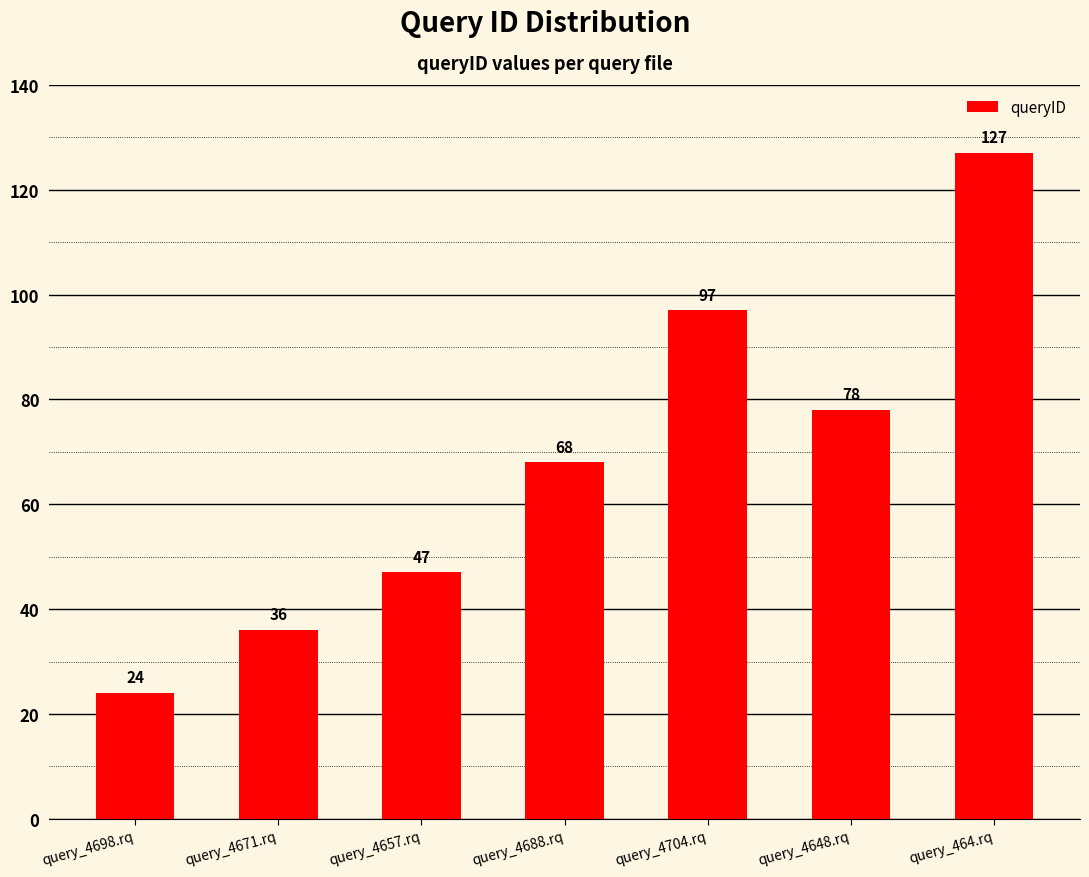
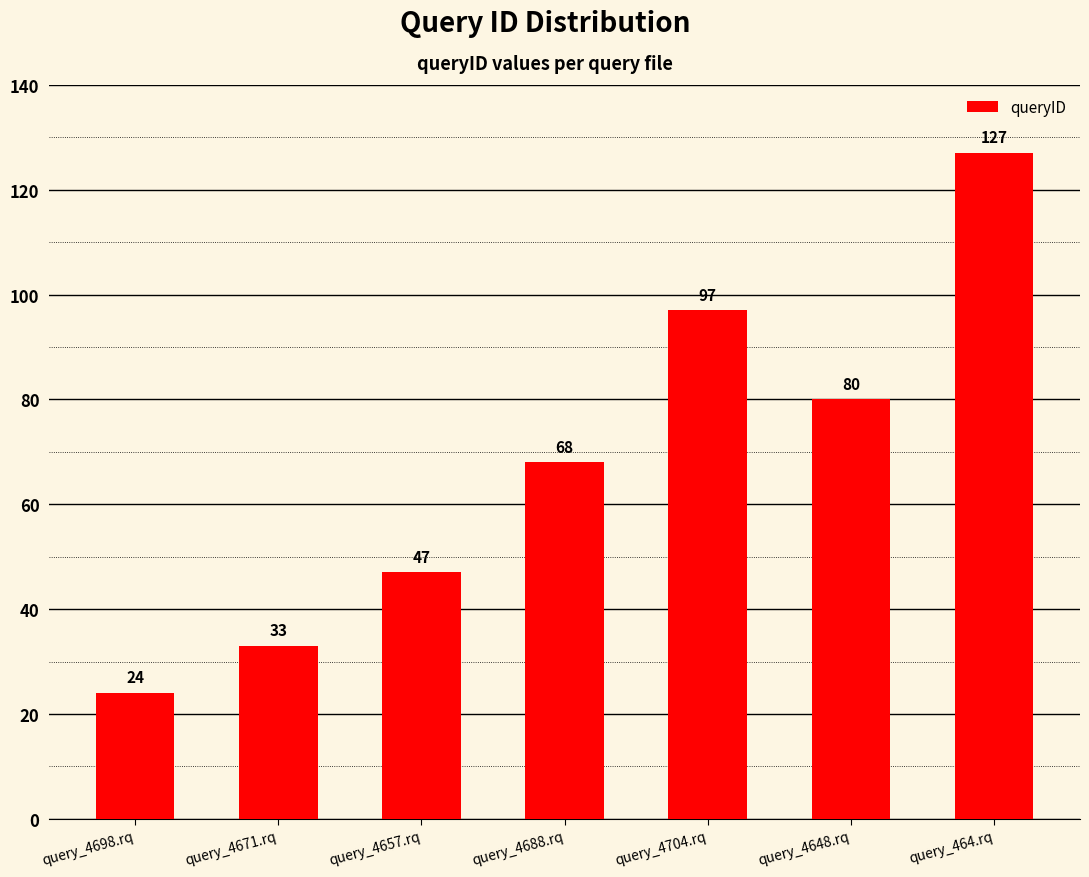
  {
    "query_4698.rq": 24,
-   "query_4671.rq": 36,
+   "query_4671.rq": 33,
    "query_4657.rq": 47,
    "query_4688.rq": 68,
    "query_4704.rq": 97,
-   "query_4648.rq": 78,
+   "query_4648.rq": 80,
    "query_464.rq": 127
  }
